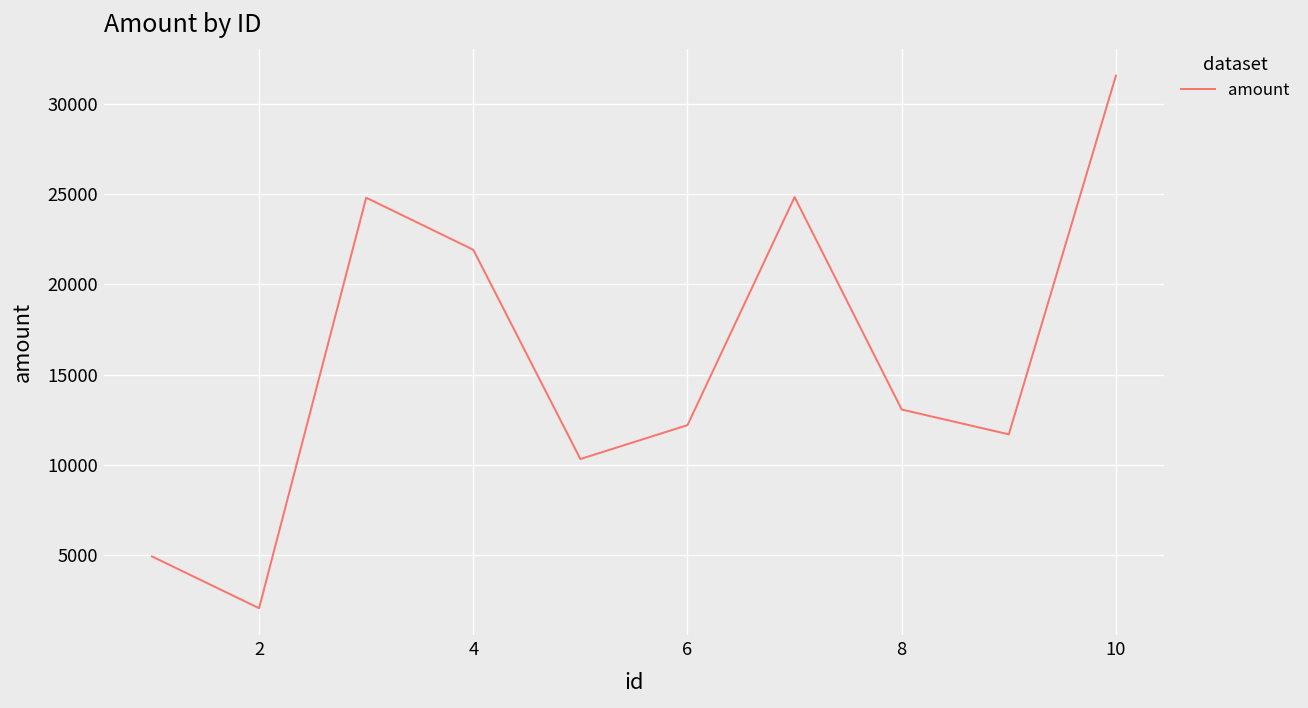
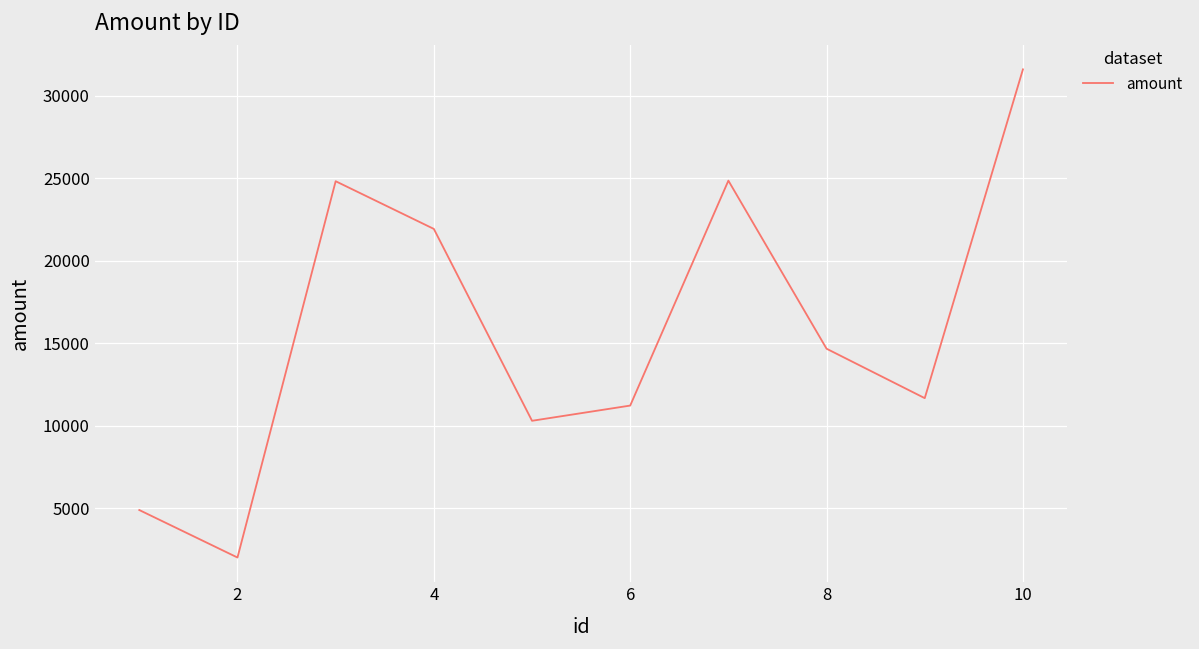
  {
    "2": 2000,
    "4": 21900,
-   "6": 12200,
-   "8": 13100,
+   "6": 11200,
+   "8": 14700,
    "10": 31600
  }
